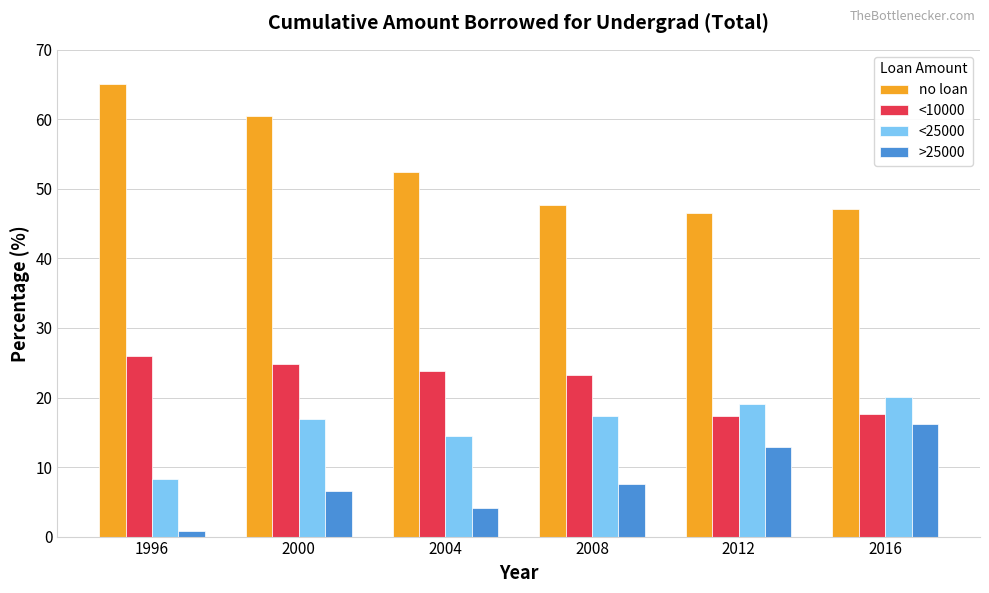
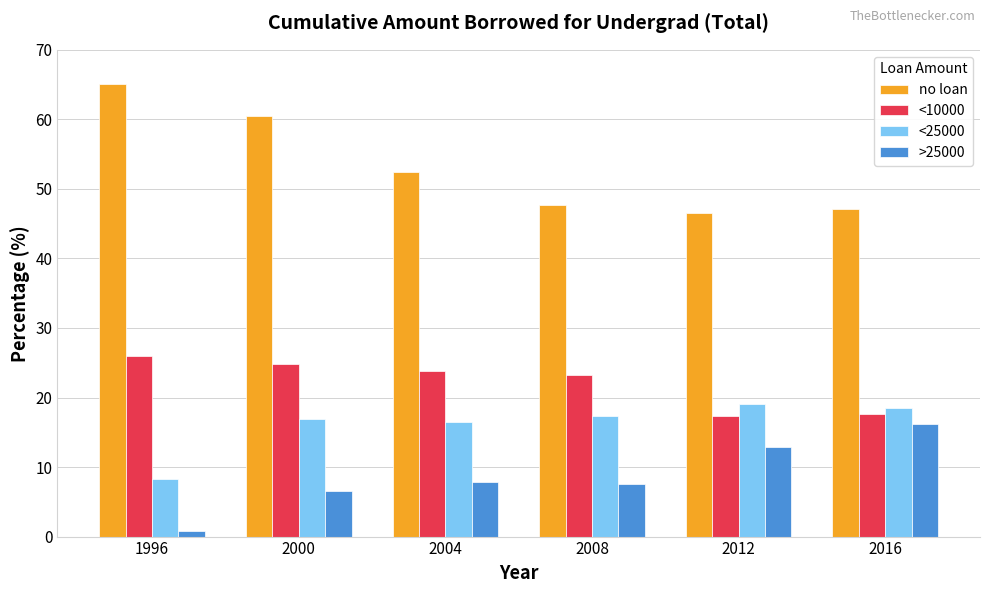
  {
    "no loan": {
      "1996": 65,
      "2000": 60,
      "2004": 52,
      "2008": 48,
      "2012": 47,
      "2016": 47
    },
    "<10000": {
      "1996": 26,
      "2000": 25,
      "2004": 24,
      "2008": 23,
      "2012": 17,
      "2016": 18
    },
    "<25000": {
      "1996": 8,
      "2000": 17,
-     "2004": 14,
+     "2004": 17,
      "2008": 17,
      "2012": 19,
-     "2016": 20
+     "2016": 19
    },
    ">25000": {
      "1996": 1,
      "2000": 7,
-     "2004": 4,
+     "2004": 8,
      "2008": 8,
      "2012": 13,
      "2016": 16
    }
  }
